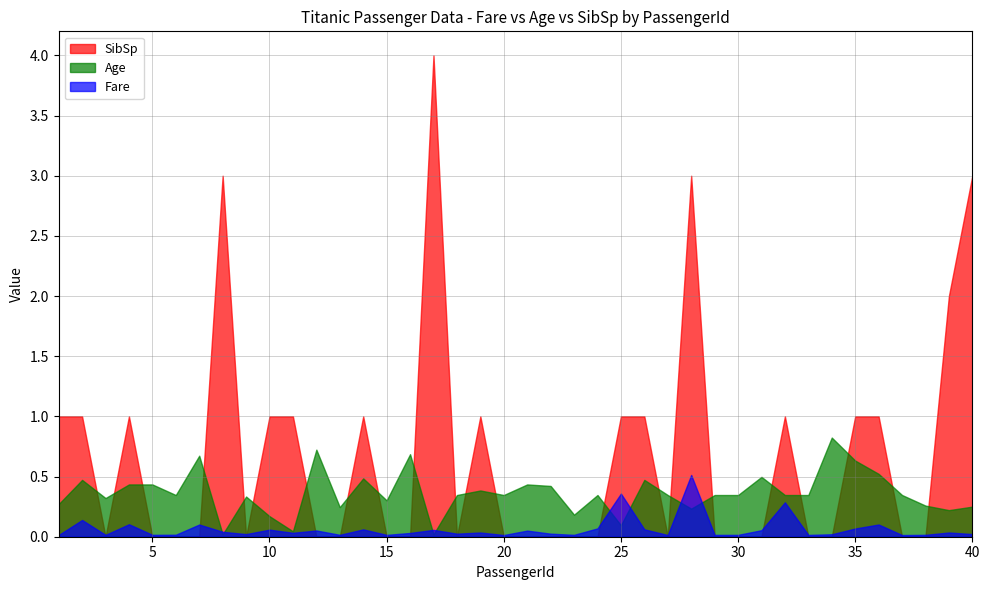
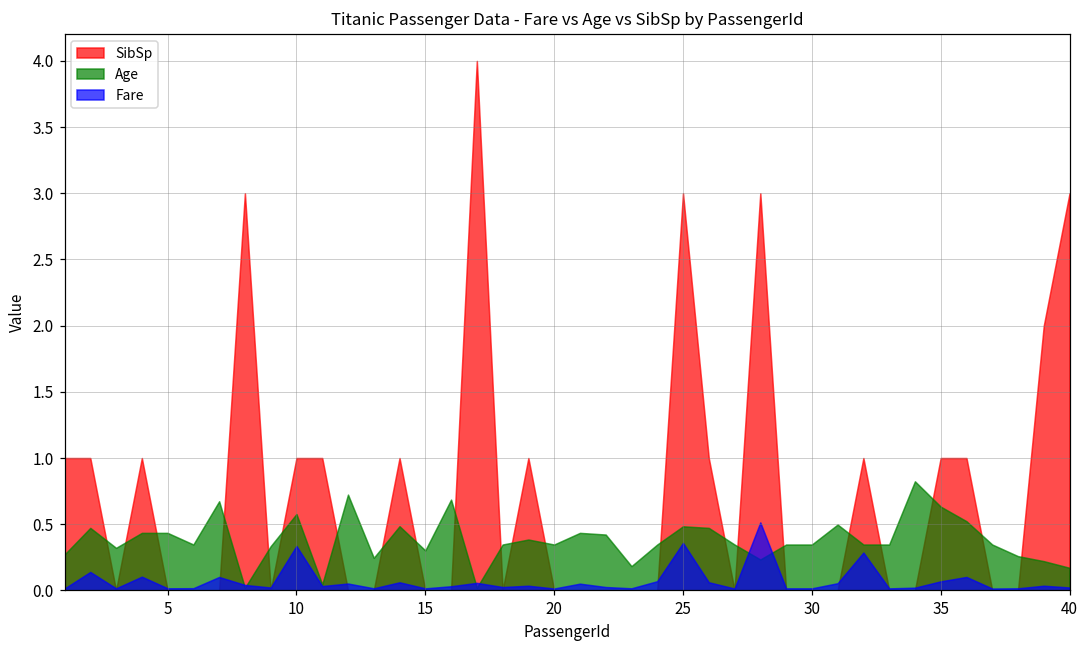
  {
    "SibSp": {
      "10": 1,
-     "25": 1,
+     "25": 3,
      "35": 1,
      "40": 3
    },
    "Age": {
      "5": 0.43,
-     "10": 0.17,
+     "10": 0.58,
      "15": 0.30,
      "20": 0.35,
-     "25": 0.10,
+     "25": 0.48,
      "30": 0.35,
      "35": 0.63,
-     "40": 0.25
+     "40": 0.17
    },
    "Fare": {
-     "10": 0.06,
+     "10": 0.34,
      "25": 0.36,
      "35": 0.07,
      "40": 0.02
    }
  }
